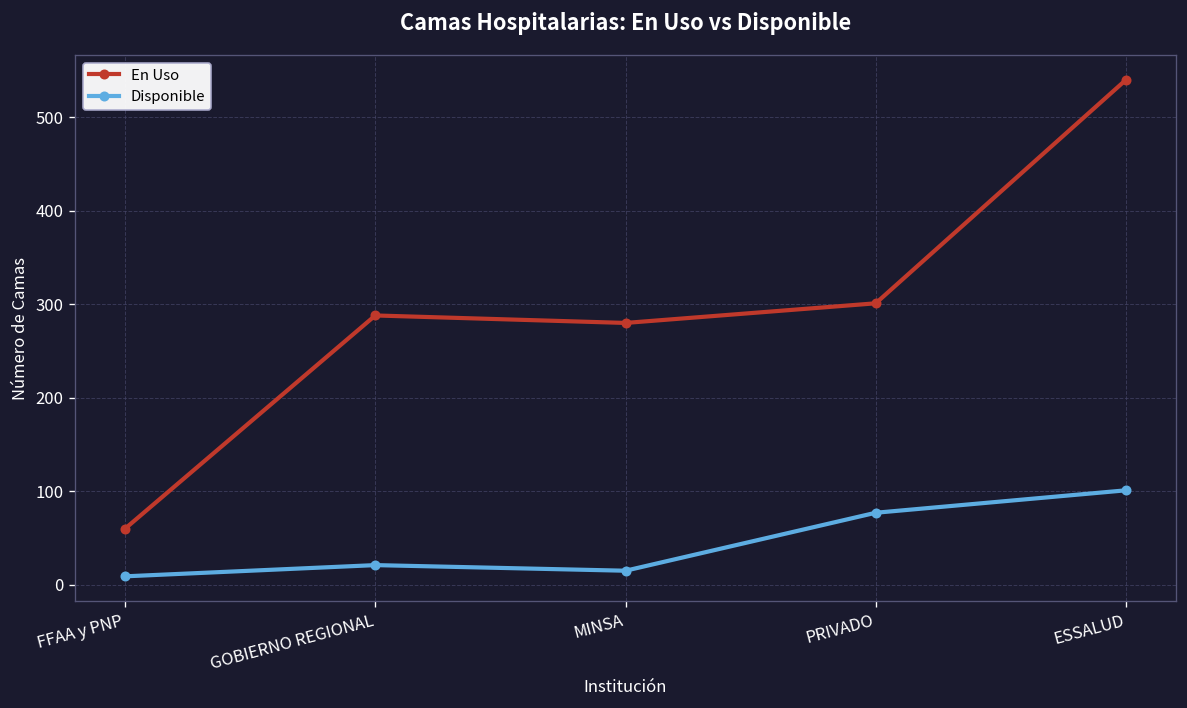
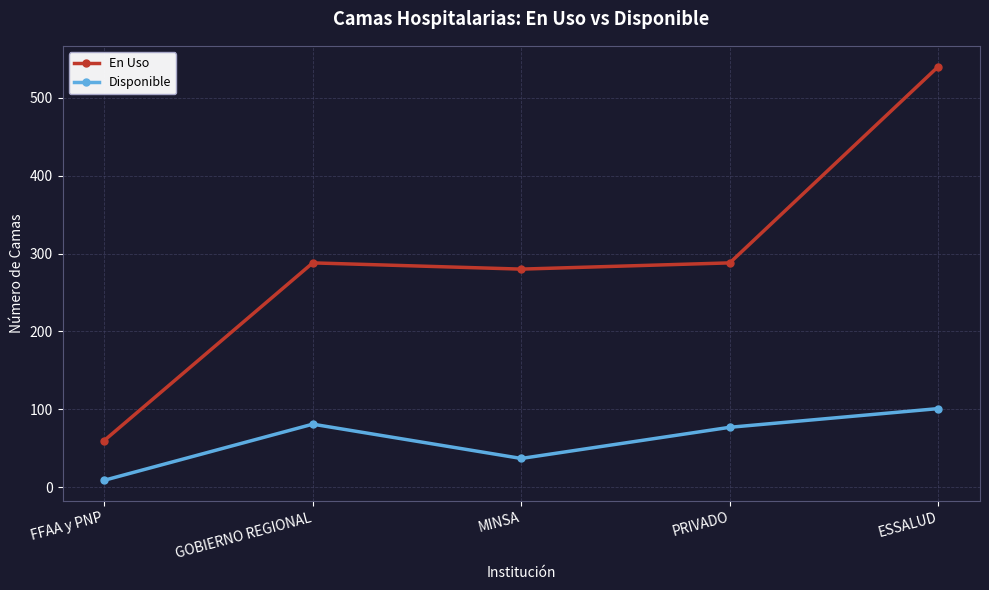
  {
    "En Uso": {
      "FFAA y PNP": 60,
      "GOBIERNO REGIONAL": 290,
      "MINSA": 280,
-     "PRIVADO": 300,
+     "PRIVADO": 290,
      "ESSALUD": 540
    },
    "Disponible": {
      "FFAA y PNP": 10,
-     "GOBIERNO REGIONAL": 20,
-     "MINSA": 20,
+     "GOBIERNO REGIONAL": 80,
+     "MINSA": 40,
      "PRIVADO": 80,
      "ESSALUD": 100
    }
  }
